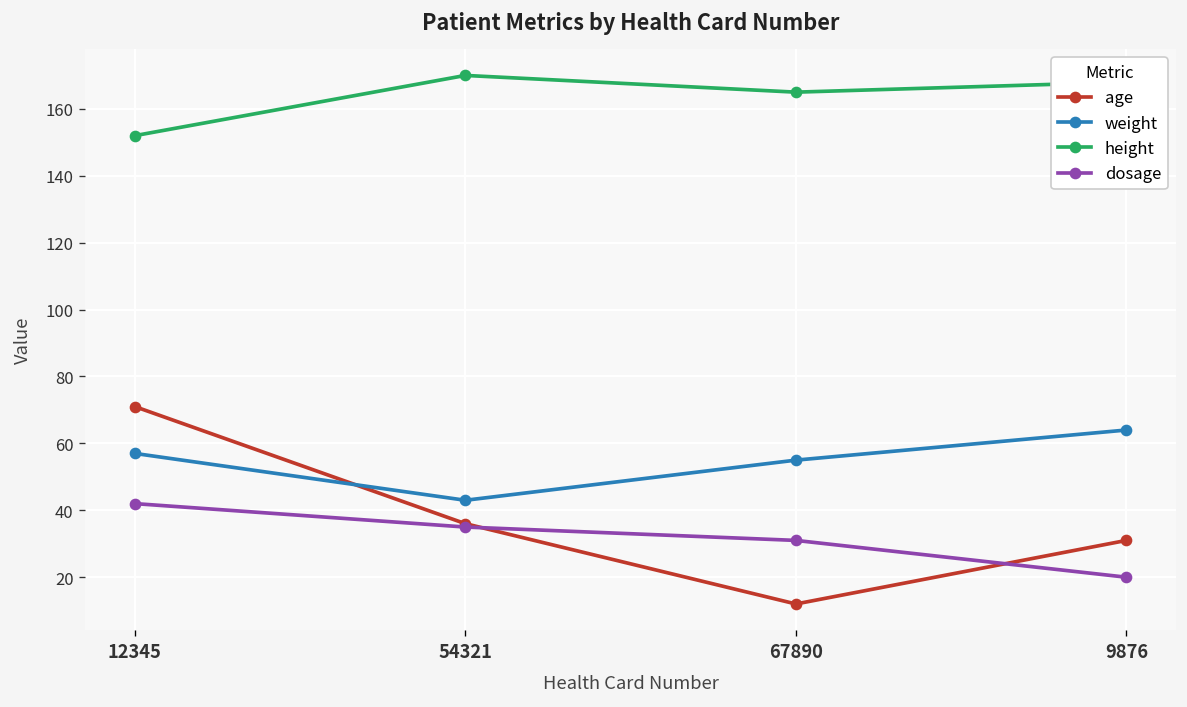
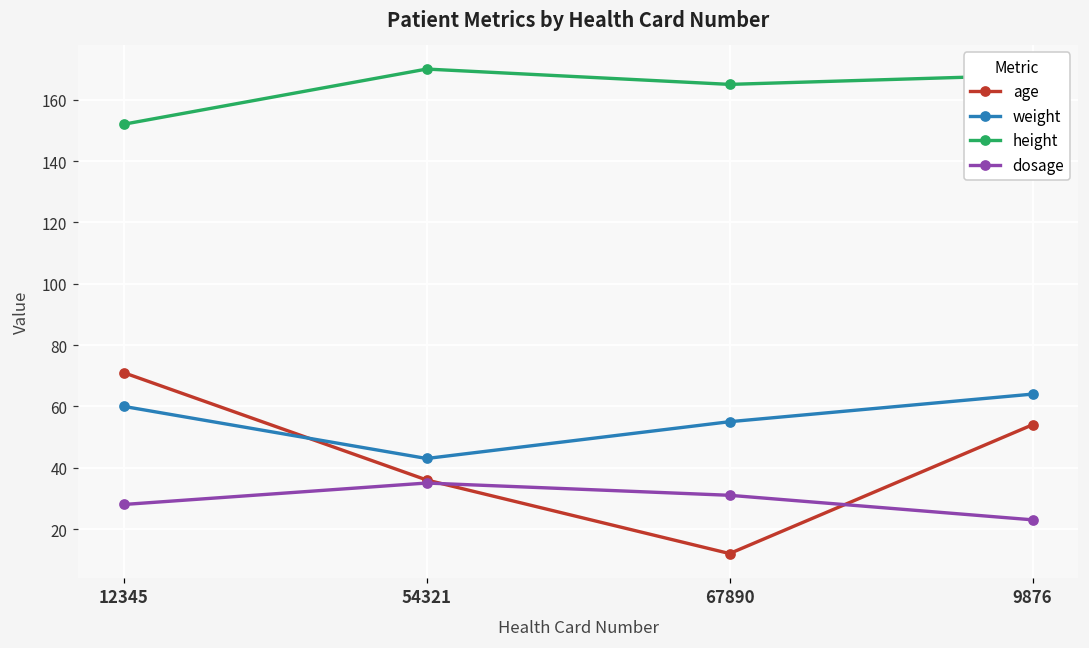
  {
    "age": {
      "12345": 71,
      "54321": 36,
      "67890": 12,
-     "9876": 31
+     "9876": 54
    },
    "weight": {
-     "12345": 57,
+     "12345": 60,
      "54321": 43,
      "67890": 55,
      "9876": 64
    },
    "height": {
      "12345": 152,
      "54321": 170,
      "67890": 165
    },
    "dosage": {
-     "12345": 42,
+     "12345": 28,
      "54321": 35,
      "67890": 31,
-     "9876": 20
+     "9876": 23
    }
  }
